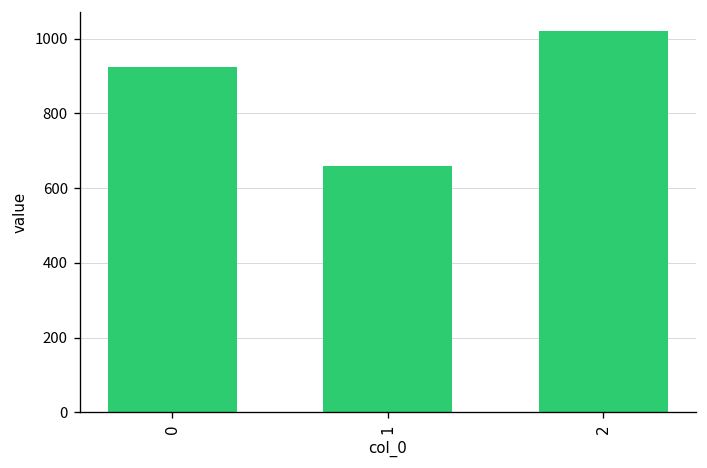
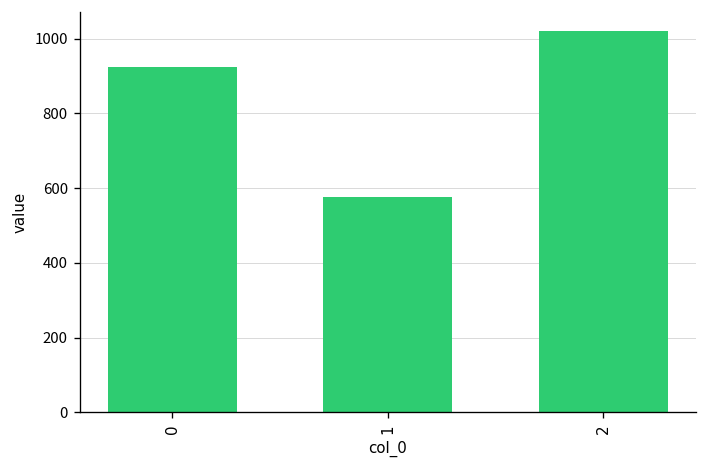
  {
    "0": 920,
-   "1": 660,
+   "1": 580,
    "2": 1020
  }
